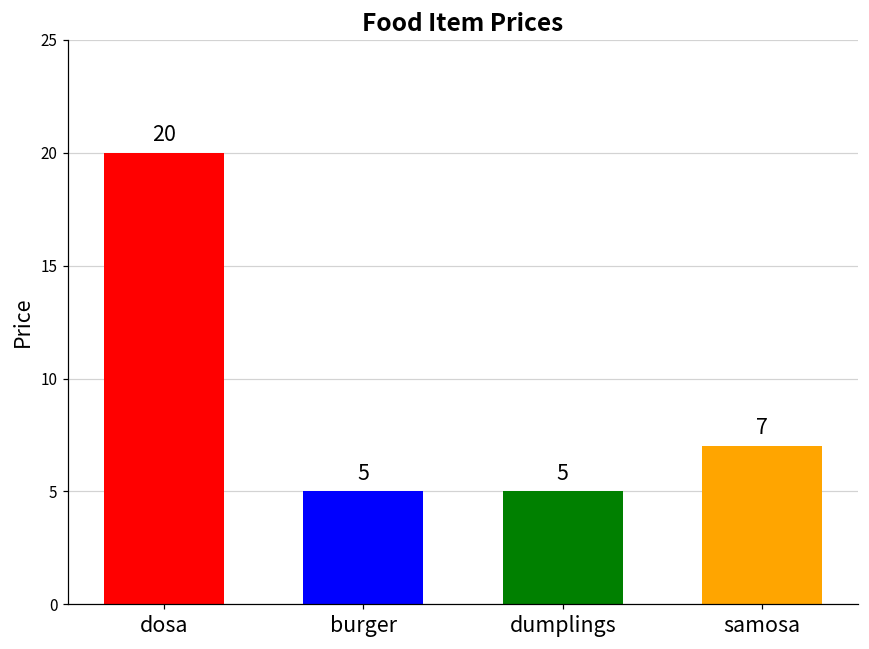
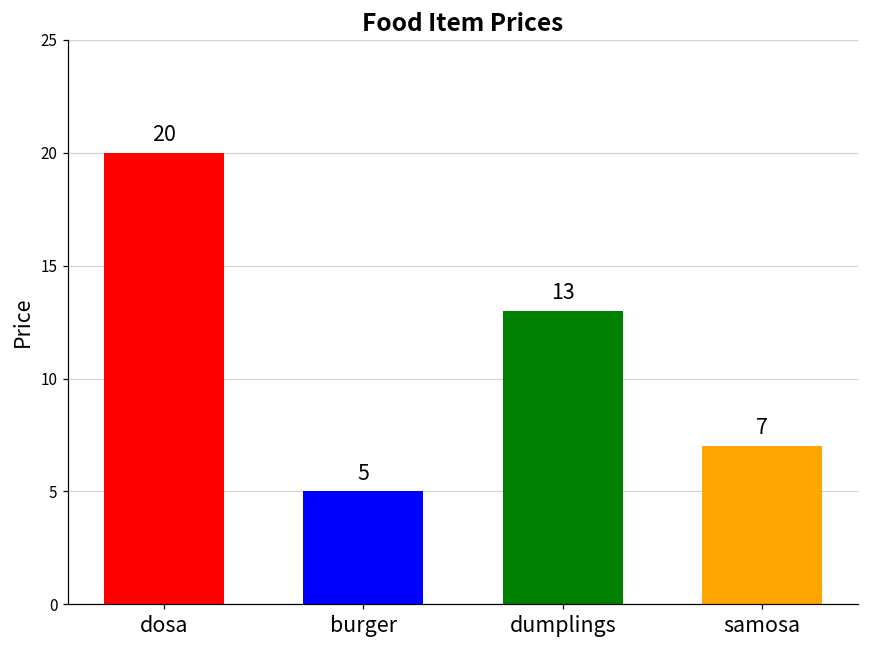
  {
    "dosa": 20,
    "burger": 5,
-   "dumplings": 5,
+   "dumplings": 13,
    "samosa": 7
  }
